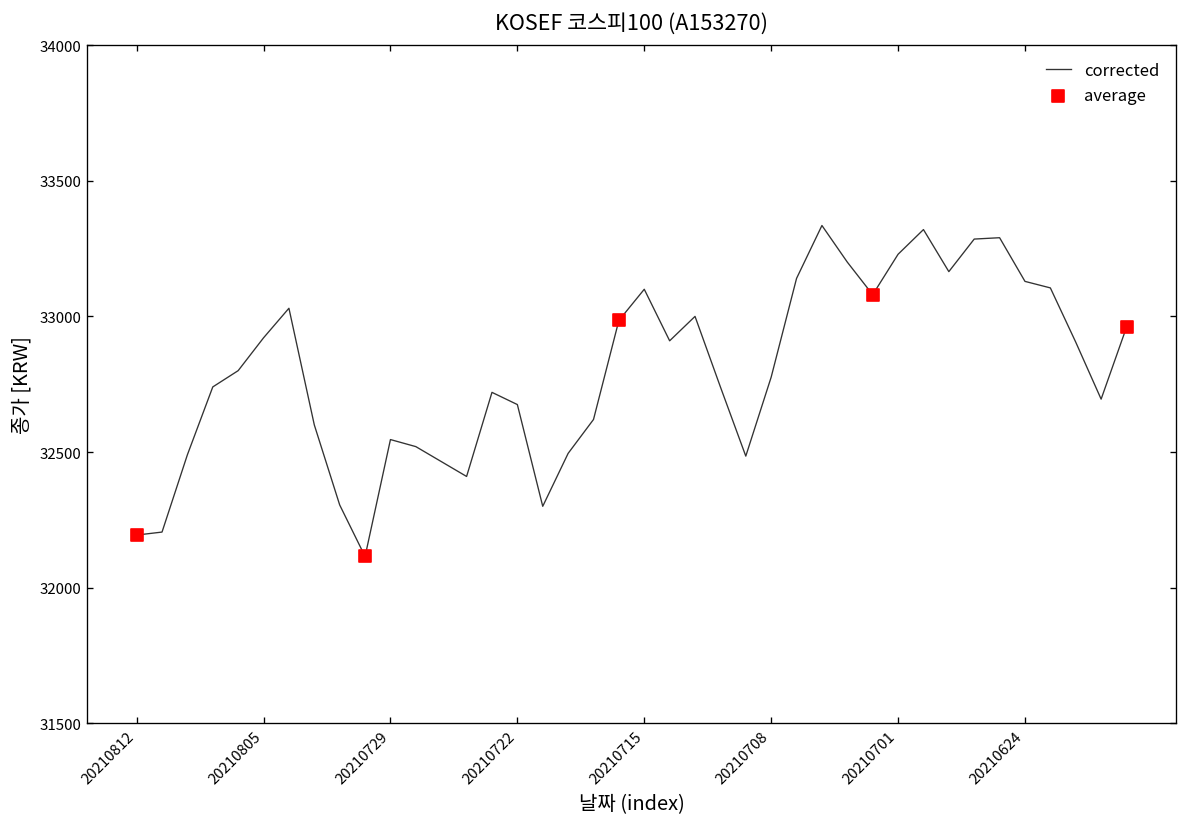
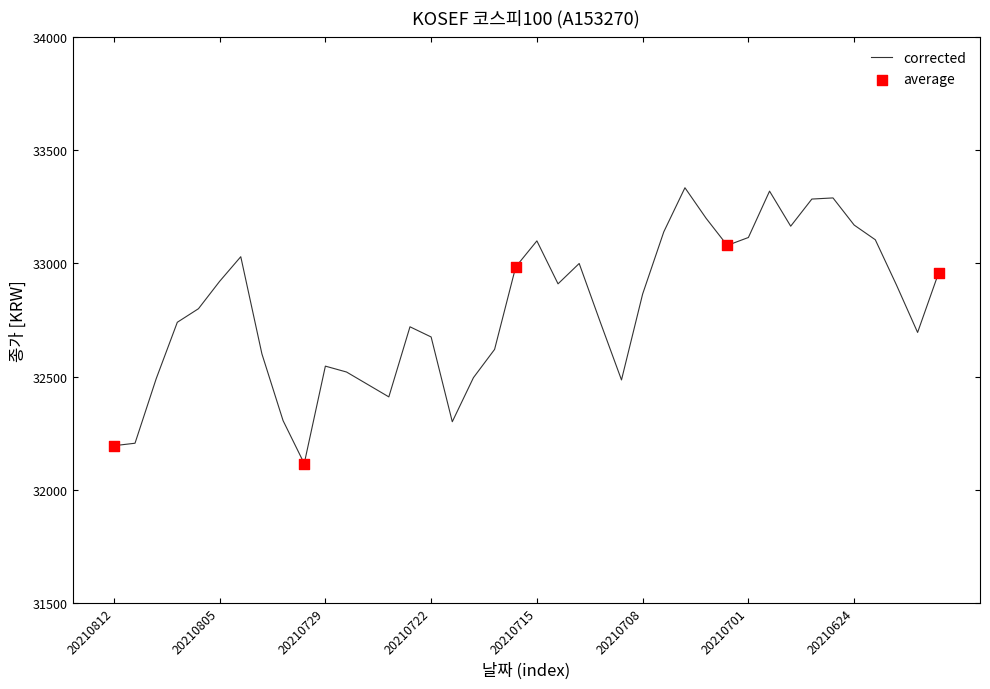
  {
    "corrected": {
      "20210805": 32920,
      "20210729": 32550,
      "20210722": 32680,
      "20210715": 33100,
-     "20210708": 32780,
-     "20210701": 33230,
-     "20210624": 33130
+     "20210708": 32870,
+     "20210701": 33120,
+     "20210624": 33170
    }
  }
